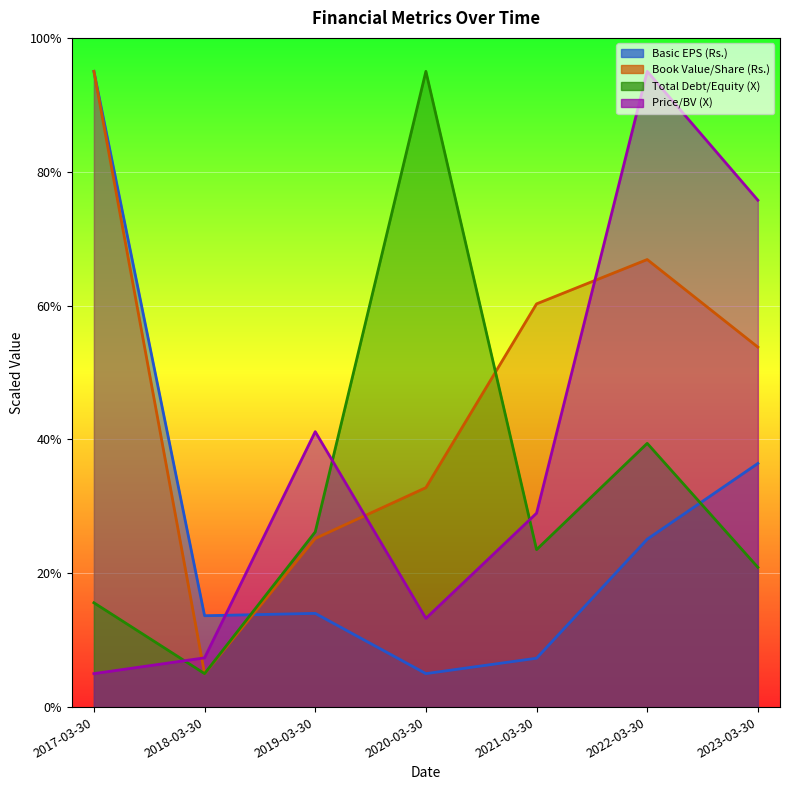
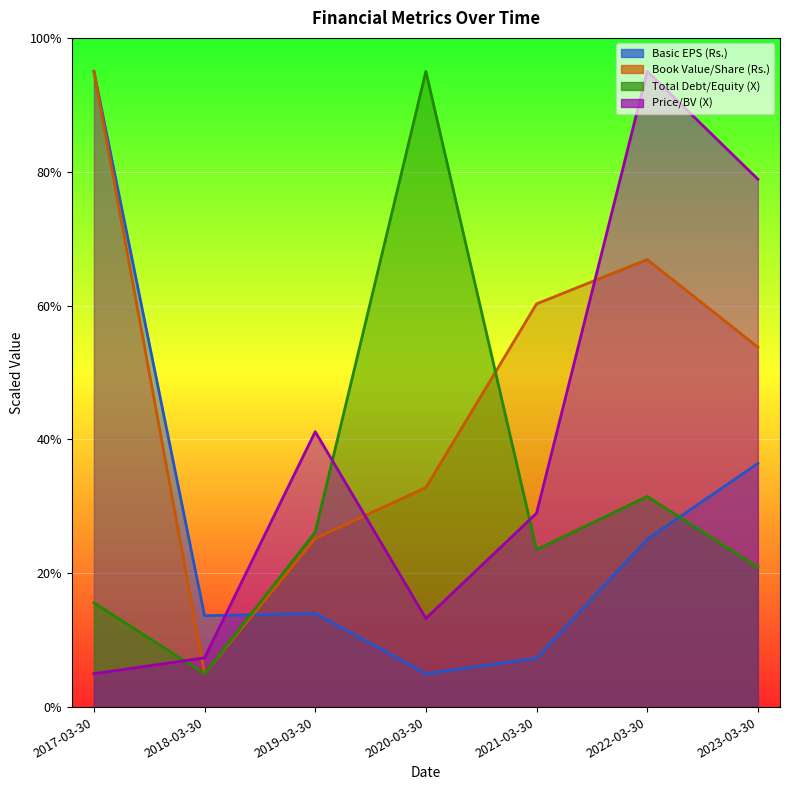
  {
    "Basic EPS (Rs.)": {
      "2018-03-30": "14%",
      "2019-03-30": "14%",
      "2020-03-30": "5%",
      "2021-03-30": "7%",
      "2022-03-30": "25%",
      "2023-03-30": "36%"
    },
    "Book Value/Share (Rs.)": {
      "2019-03-30": "25%",
      "2020-03-30": "33%",
      "2021-03-30": "60%",
      "2022-03-30": "67%",
      "2023-03-30": "54%"
    },
    "Total Debt/Equity (X)": {
      "2017-03-30": "16%",
      "2019-03-30": "26%",
      "2020-03-30": "95%",
      "2021-03-30": "24%",
-     "2022-03-30": "39%",
+     "2022-03-30": "31%",
      "2023-03-30": "21%"
    },
    "Price/BV (X)": {
      "2017-03-30": "5%",
      "2018-03-30": "7%",
      "2019-03-30": "41%",
      "2020-03-30": "13%",
      "2021-03-30": "29%",
-     "2023-03-30": "76%"
+     "2023-03-30": "79%"
    }
  }
